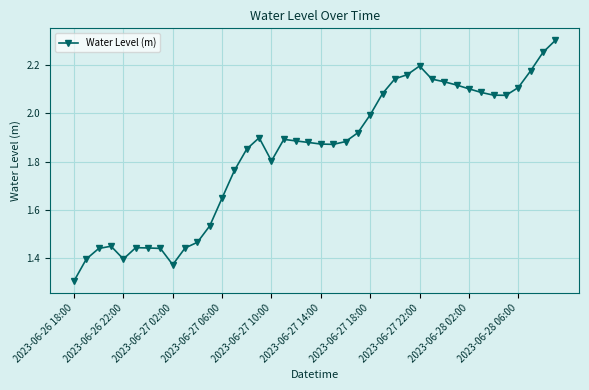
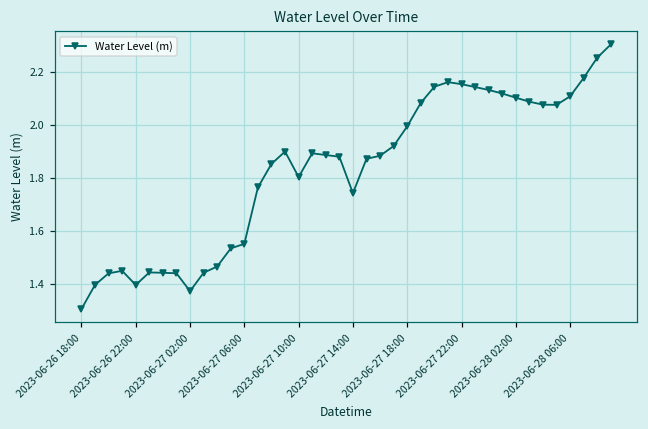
  {
    "2023-06-26 18:00": 1.31,
    "2023-06-26 22:00": 1.40,
    "2023-06-27 02:00": 1.37,
-   "2023-06-27 06:00": 1.65,
+   "2023-06-27 06:00": 1.55,
    "2023-06-27 10:00": 1.80,
-   "2023-06-27 14:00": 1.87,
+   "2023-06-27 14:00": 1.74,
    "2023-06-27 18:00": 1.99,
-   "2023-06-27 22:00": 2.20,
+   "2023-06-27 22:00": 2.15,
    "2023-06-28 02:00": 2.10,
    "2023-06-28 06:00": 2.11
  }
